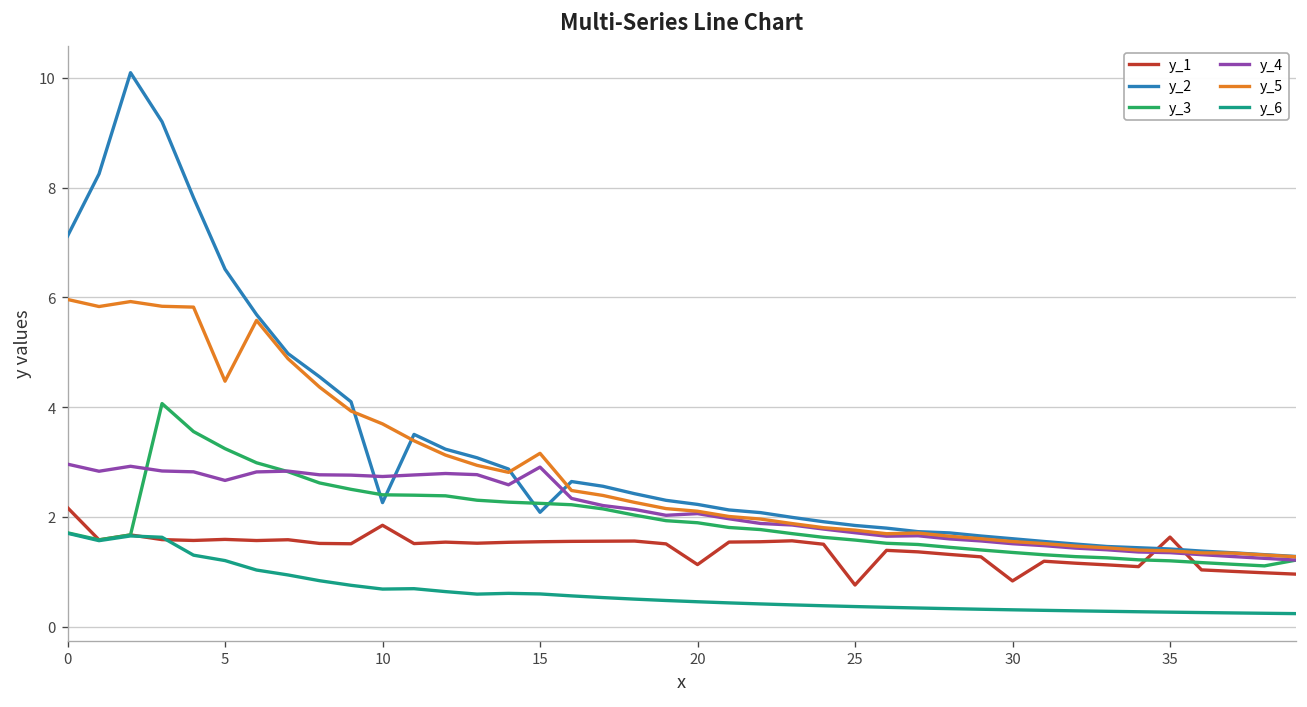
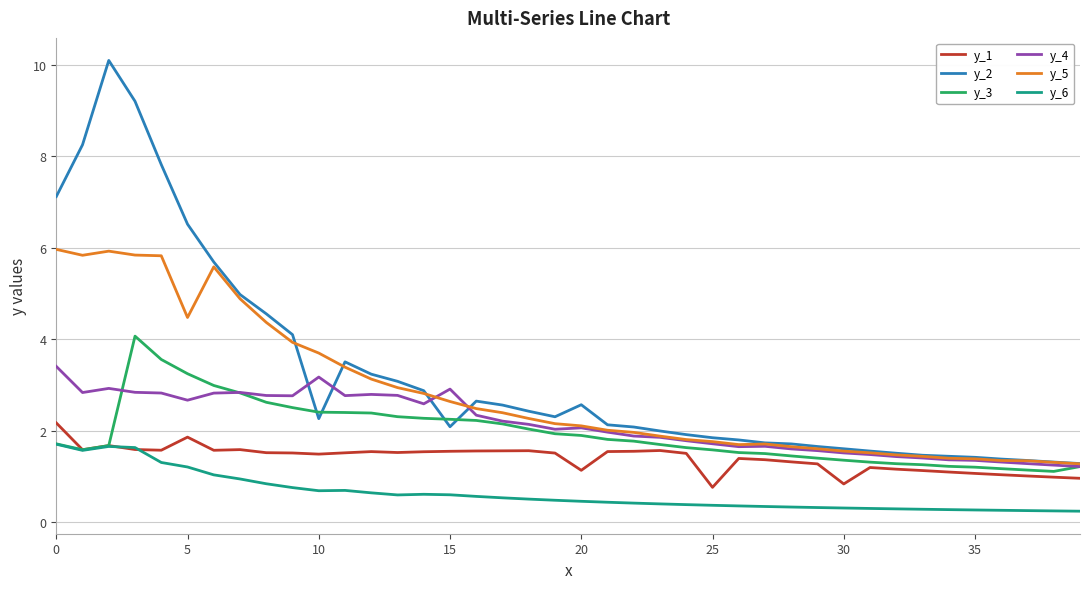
  {
    "y_1": {
      "0": 2.2,
-     "5": 1.6,
-     "10": 1.8,
+     "5": 1.9,
+     "10": 1.5,
      "15": 1.5,
      "20": 1.1,
      "25": 0.8,
      "30": 0.8,
-     "35": 1.6
+     "35": 1.1
    },
    "y_2": {
      "0": 7.1,
      "5": 6.5,
      "10": 2.3,
      "15": 2.1,
-     "20": 2.2,
+     "20": 2.6,
      "25": 1.8
    },
    "y_4": {
-     "0": 3.0,
+     "0": 3.4,
      "5": 2.7,
-     "10": 2.7,
+     "10": 3.2,
      "15": 2.9
    },
    "y_5": {
      "0": 6.0,
      "5": 4.5,
      "10": 3.7,
-     "15": 3.2
+     "15": 2.6
    }
  }
